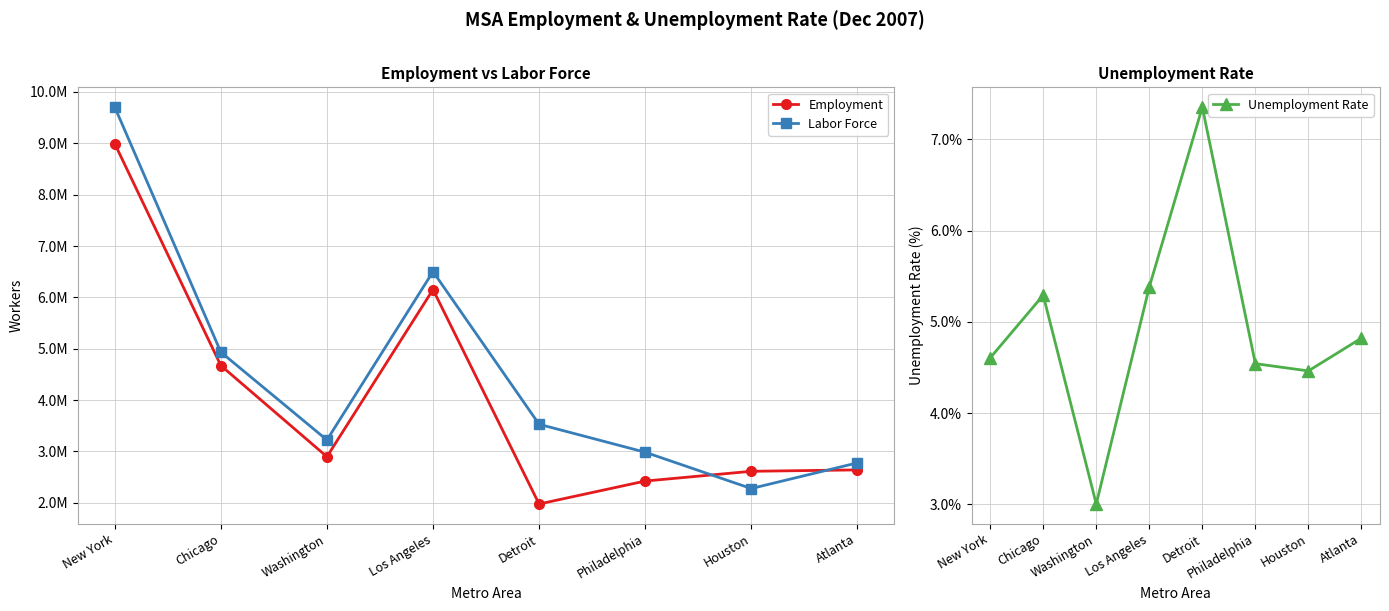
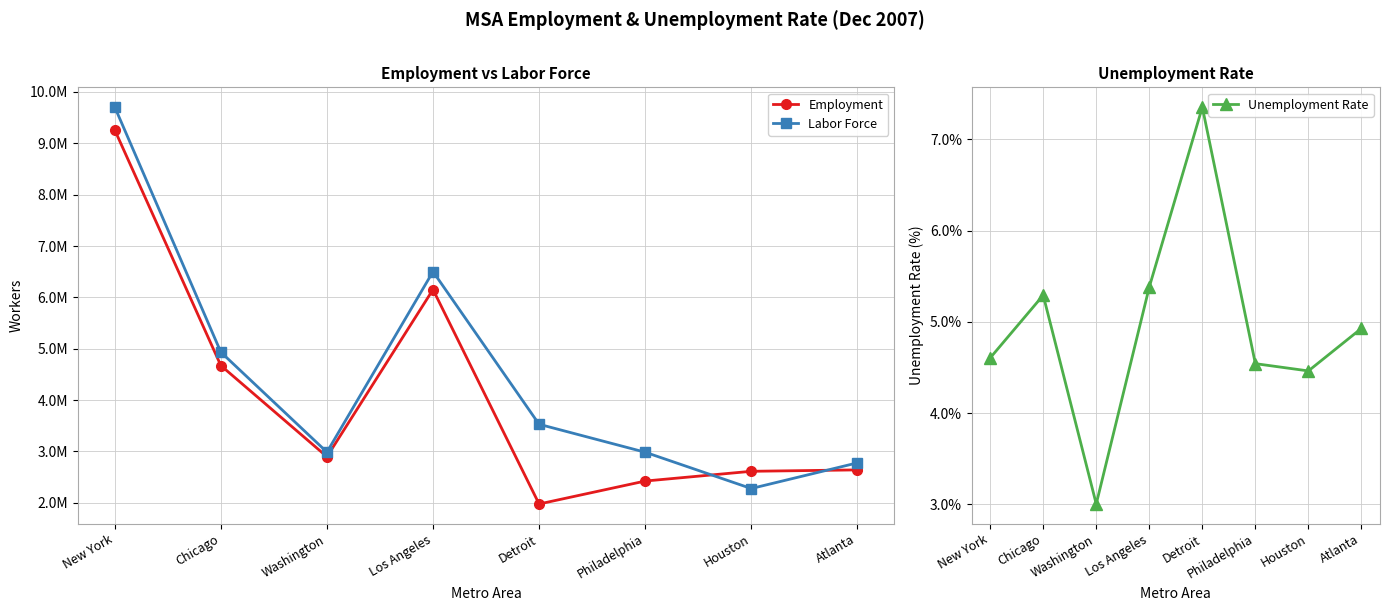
  {
    "Employment vs Labor Force": {
      "Employment": {
-       "New York": "9000000",
+       "New York": "9300000",
        "Chicago": "4700000",
        "Washington": "2900000",
        "Los Angeles": "6200000",
        "Detroit": "2000000",
        "Philadelphia": "2400000",
        "Houston": "2600000",
        "Atlanta": "2600000"
      },
      "Labor Force": {
        "New York": "9700000",
        "Chicago": "4900000",
-       "Washington": "3200000",
+       "Washington": "3000000",
        "Los Angeles": "6500000",
        "Detroit": "3500000",
        "Philadelphia": "3000000",
        "Houston": "2300000",
        "Atlanta": "2800000"
      }
    },
    "Unemployment Rate": {
      "New York": "4.6%",
      "Chicago": "5.3%",
      "Washington": "3.0%",
      "Los Angeles": "5.4%",
      "Detroit": "7.4%",
      "Philadelphia": "4.5%",
      "Houston": "4.5%",
-     "Atlanta": "4.8%"
+     "Atlanta": "4.9%"
    }
  }
